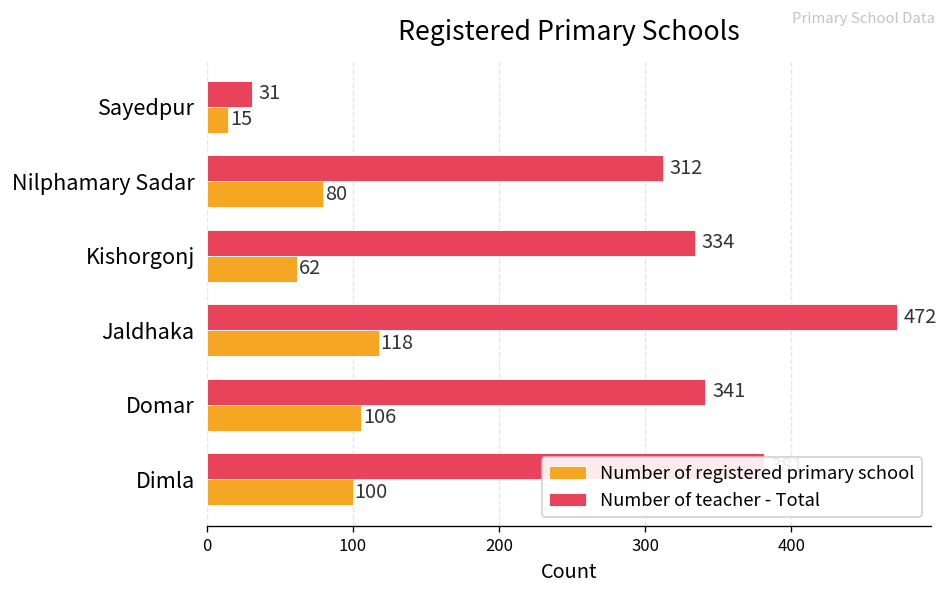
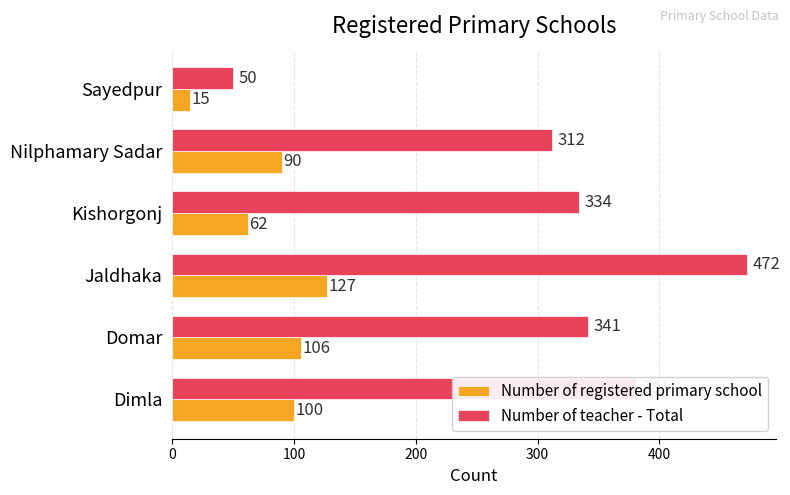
  {
    "Number of registered primary school": {
      "Sayedpur": 15,
-     "Nilphamary Sadar": 80,
+     "Nilphamary Sadar": 90,
      "Kishorgonj": 62,
-     "Jaldhaka": 118,
+     "Jaldhaka": 127,
      "Domar": 106,
      "Dimla": 100
    },
    "Number of teacher - Total": {
-     "Sayedpur": 31,
+     "Sayedpur": 50,
      "Nilphamary Sadar": 312,
      "Kishorgonj": 334,
      "Jaldhaka": 472,
      "Domar": 341
    }
  }
